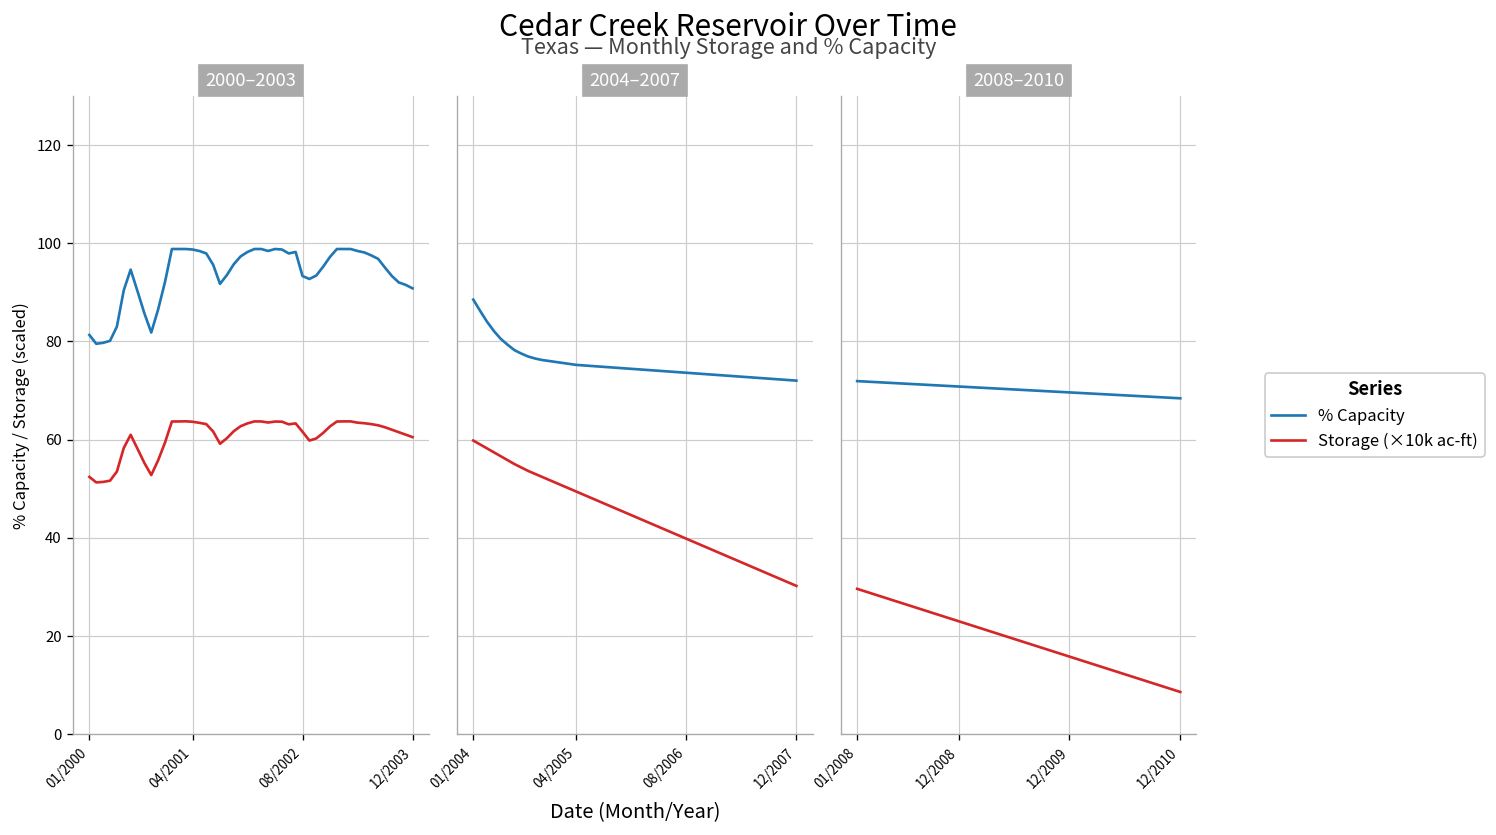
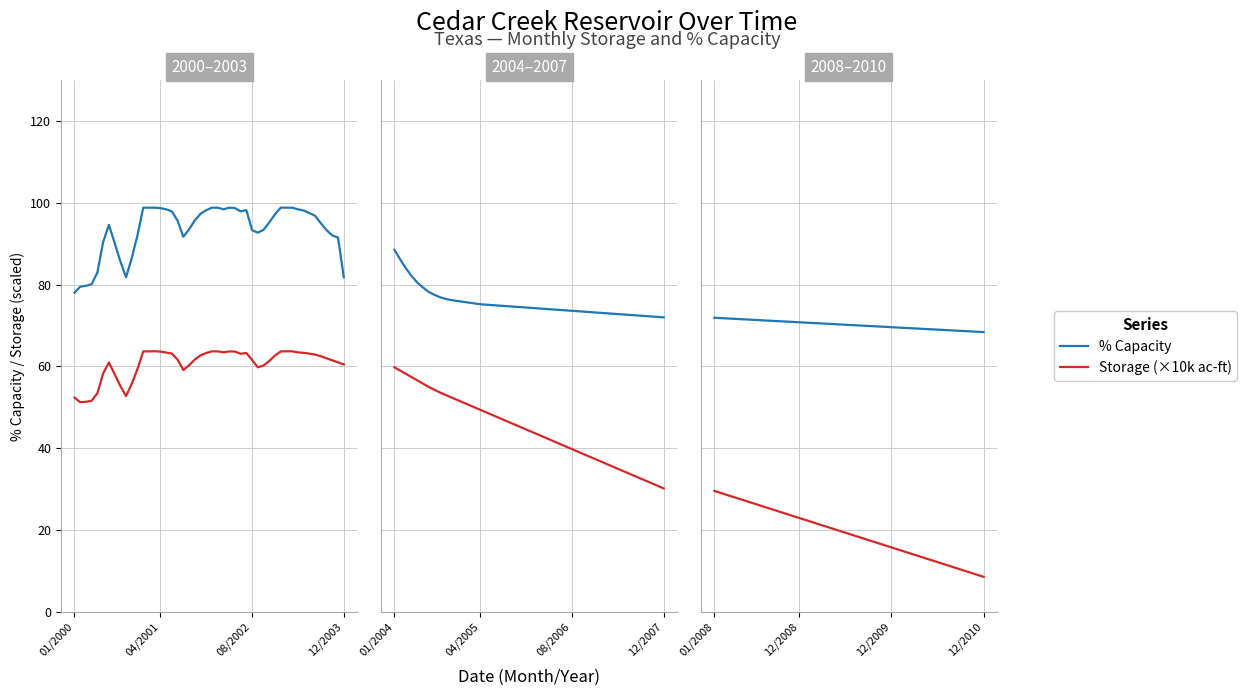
  {
    "2000–2003": {
      "% Capacity": {
-       "01/2000": 81,
+       "01/2000": 78,
        "04/2001": 99,
        "08/2002": 93,
-       "12/2003": 91
+       "12/2003": 82
      },
      "Storage (×10k ac-ft)": {
        "01/2000": 52,
        "04/2001": 64,
        "08/2002": 62,
        "12/2003": 61
      }
    }
  }
